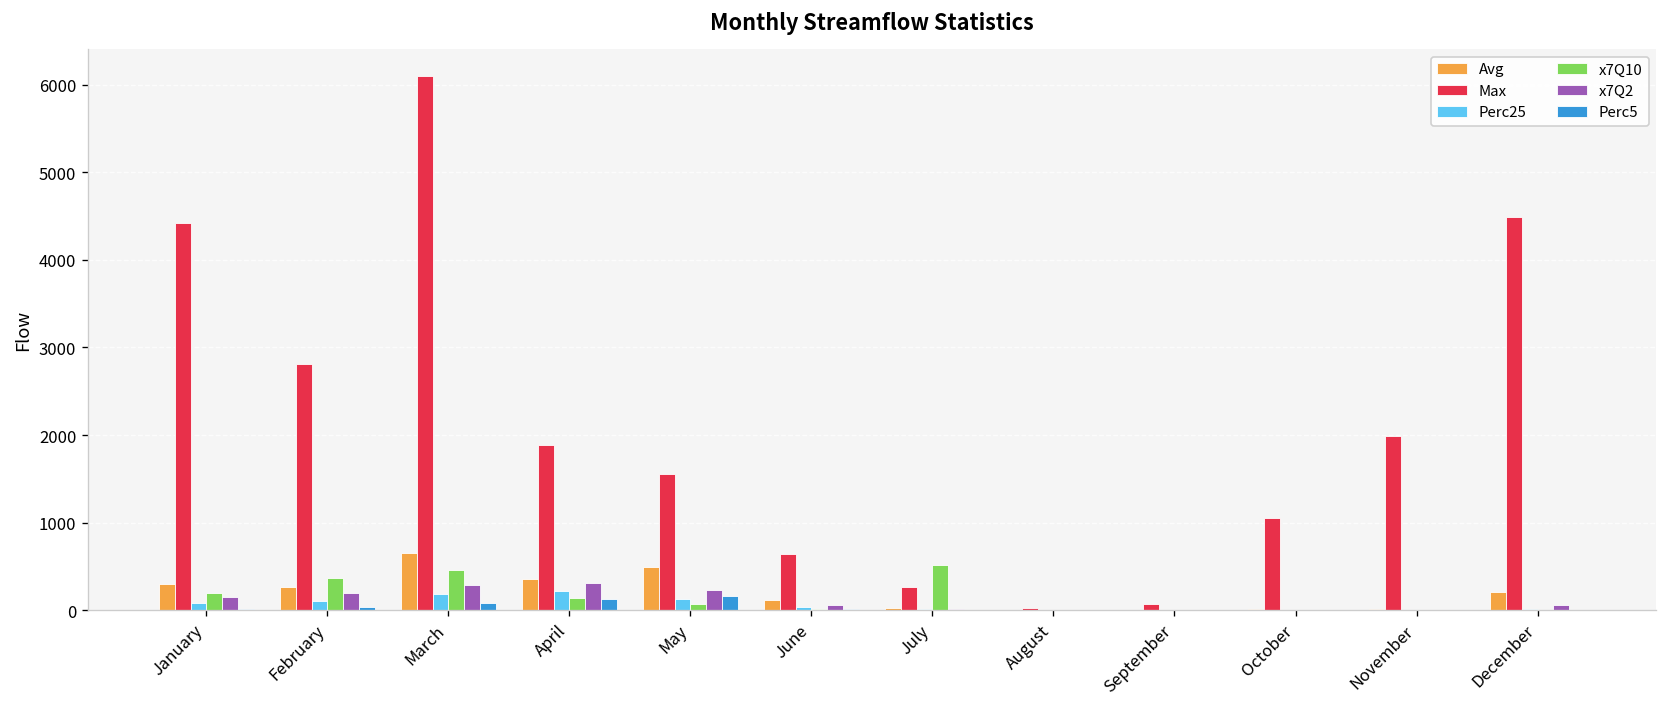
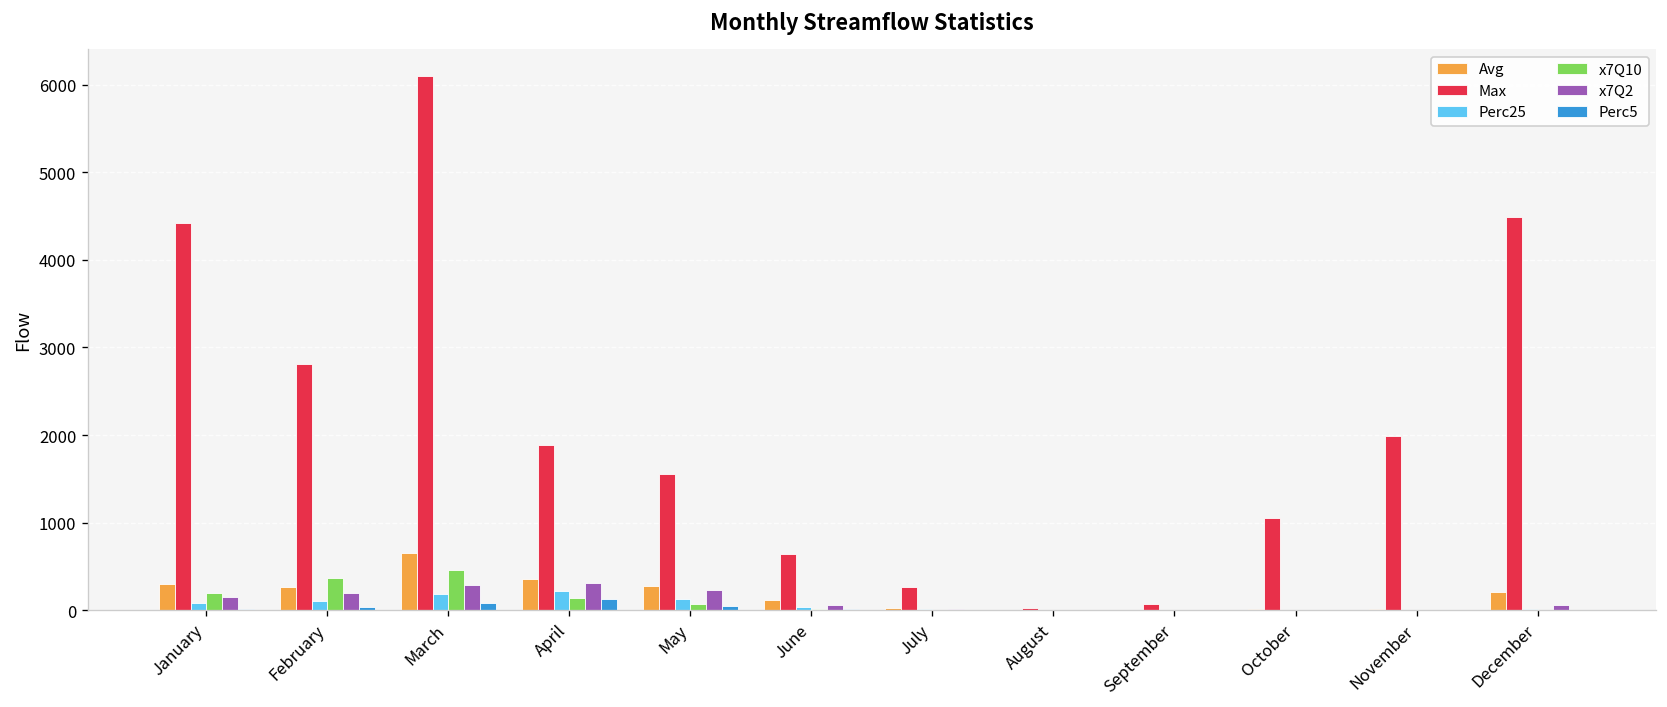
  {
    "Avg": {
      "January": 300,
      "February": 300,
      "March": 600,
      "April": 400,
-     "May": 500,
+     "May": 300,
      "June": 100,
      "December": 200
    },
    "Max": {
      "January": 4400,
      "February": 2800,
      "March": 6100,
      "April": 1900,
      "May": 1600,
      "June": 600,
      "July": 300,
      "September": 100,
      "October": 1100,
      "November": 2000,
      "December": 4500
    },
    "Perc25": {
      "January": 100,
      "February": 100,
      "March": 200,
      "April": 200,
      "May": 100
    },
    "x7Q10": {
      "January": 200,
      "February": 400,
      "March": 500,
      "April": 100,
      "May": 100,
-     "July": 500
+     "July": 0
    },
    "x7Q2": {
      "January": 200,
      "February": 200,
      "March": 300,
      "April": 300,
      "May": 200,
      "June": 100,
      "December": 100
    },
    "Perc5": {
      "February": 0,
      "March": 100,
      "April": 100,
-     "May": 200
+     "May": 0
    }
  }
